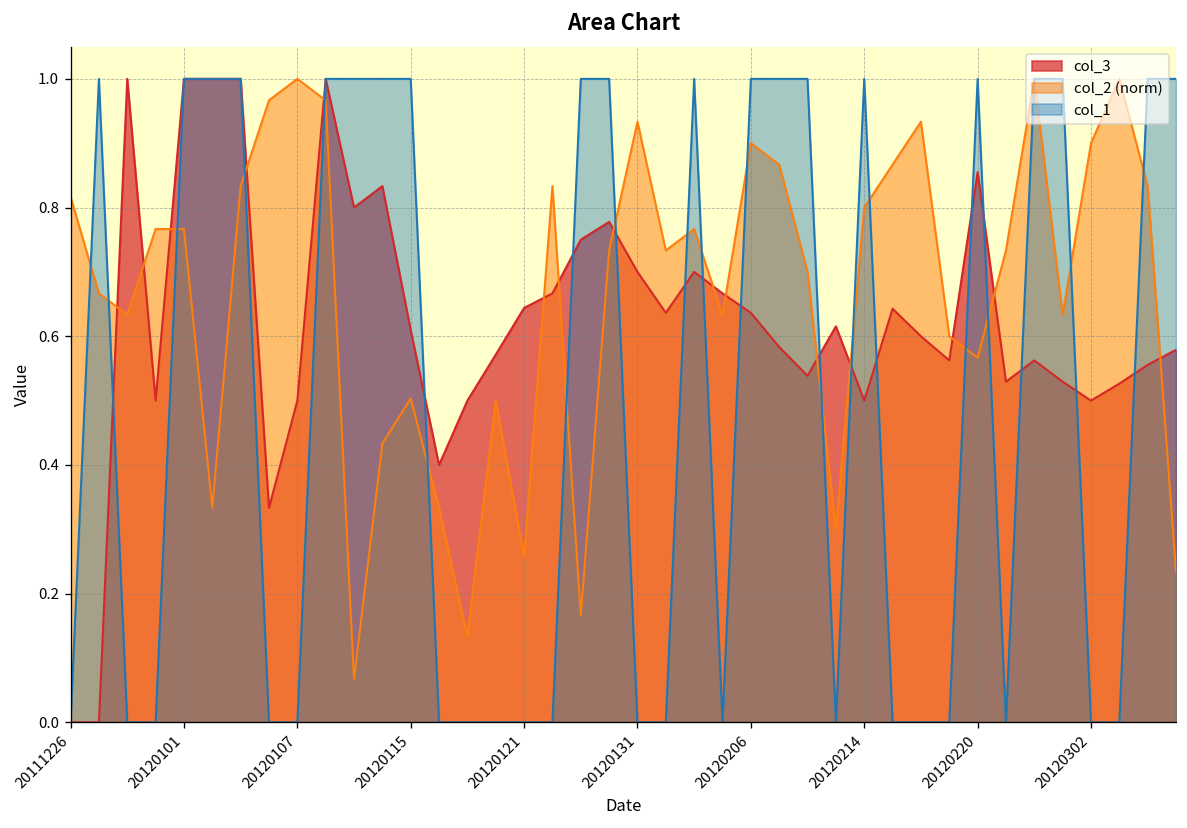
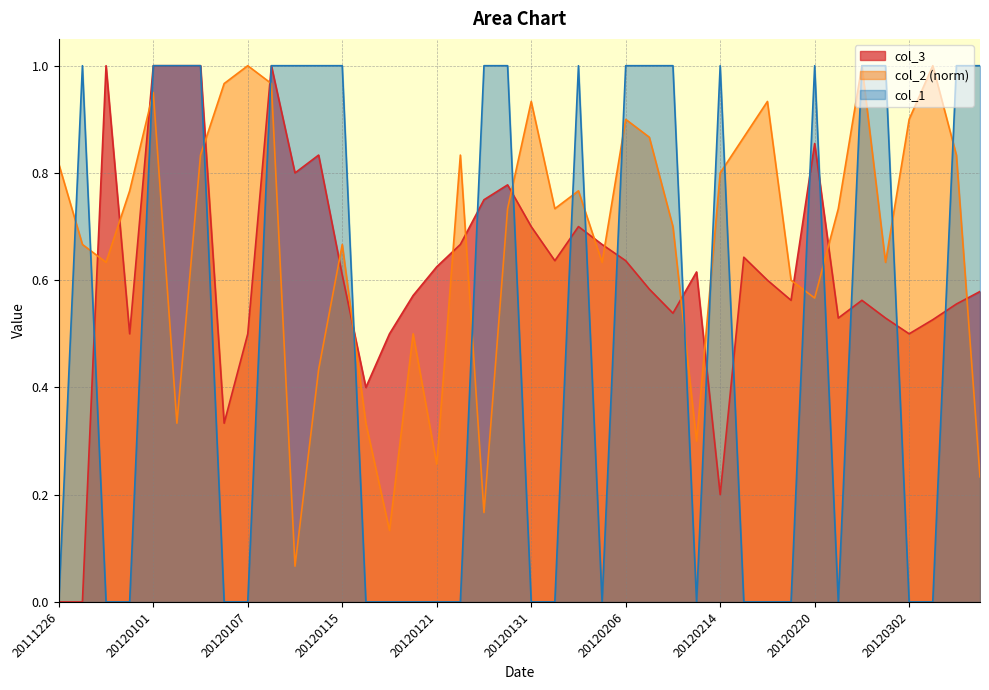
  {
    "col_3": {
      "20120107": 0.50,
      "20120115": 0.61,
-     "20120121": 0.64,
+     "20120121": 0.63,
      "20120131": 0.70,
      "20120206": 0.64,
-     "20120214": 0.5,
+     "20120214": 0.2,
      "20120220": 0.85,
      "20120302": 0.50
    },
    "col_2 (norm)": {
      "20111226": 0.82,
-     "20120101": 0.77,
+     "20120101": 0.95,
      "20120107": 1.00,
-     "20120115": 0.50,
+     "20120115": 0.67,
      "20120121": 0.26,
      "20120131": 0.93,
      "20120206": 0.90,
      "20120214": 0.80,
      "20120220": 0.57,
      "20120302": 0.90
    },
    "col_1": {
      "20120107": 0.00,
      "20120115": 1.00,
      "20120121": 0.00,
      "20120131": 0.00,
      "20120206": 1.00,
      "20120214": 1.00,
      "20120220": 1.00,
      "20120302": 0.00
    }
  }
